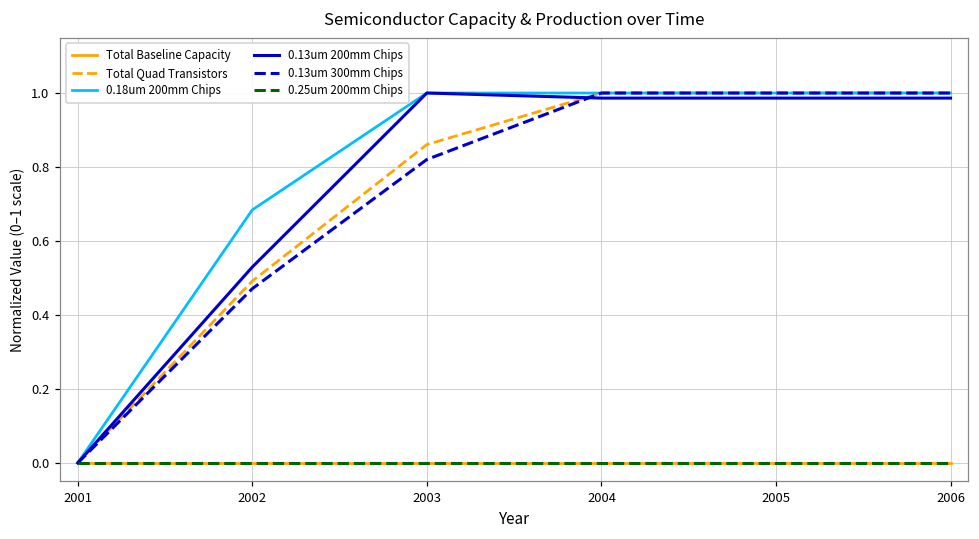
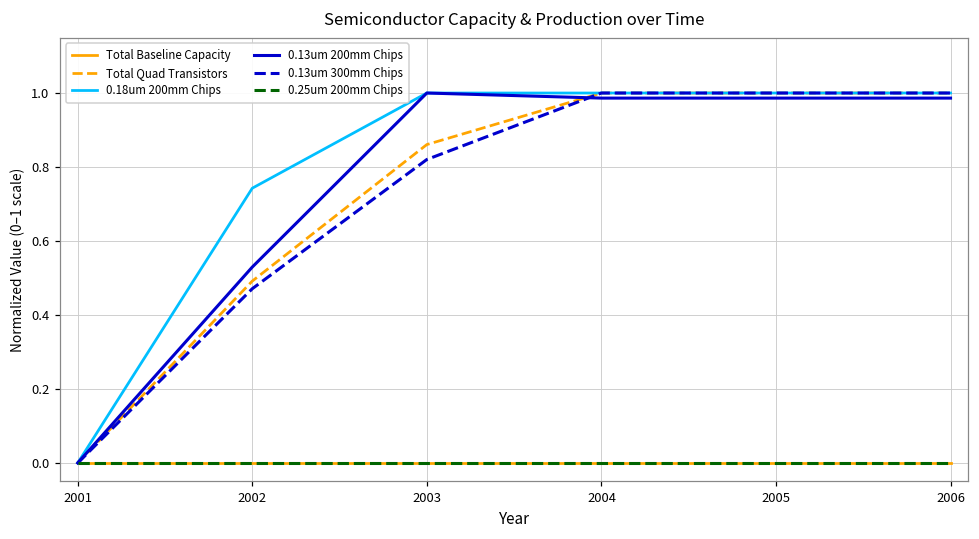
  {
    "0.25um 200mm Chips": {
      "2002": 0.00,
      "2003": 0.00,
      "2004": 0.00,
      "2005": 0.00,
      "2006": 0.00
    },
    "Total Quad Transistors": {
      "2002": 0.49,
      "2003": 0.86
    },
    "0.18um 200mm Chips": {
-     "2002": 0.68
+     "2002": 0.74
    }
  }
